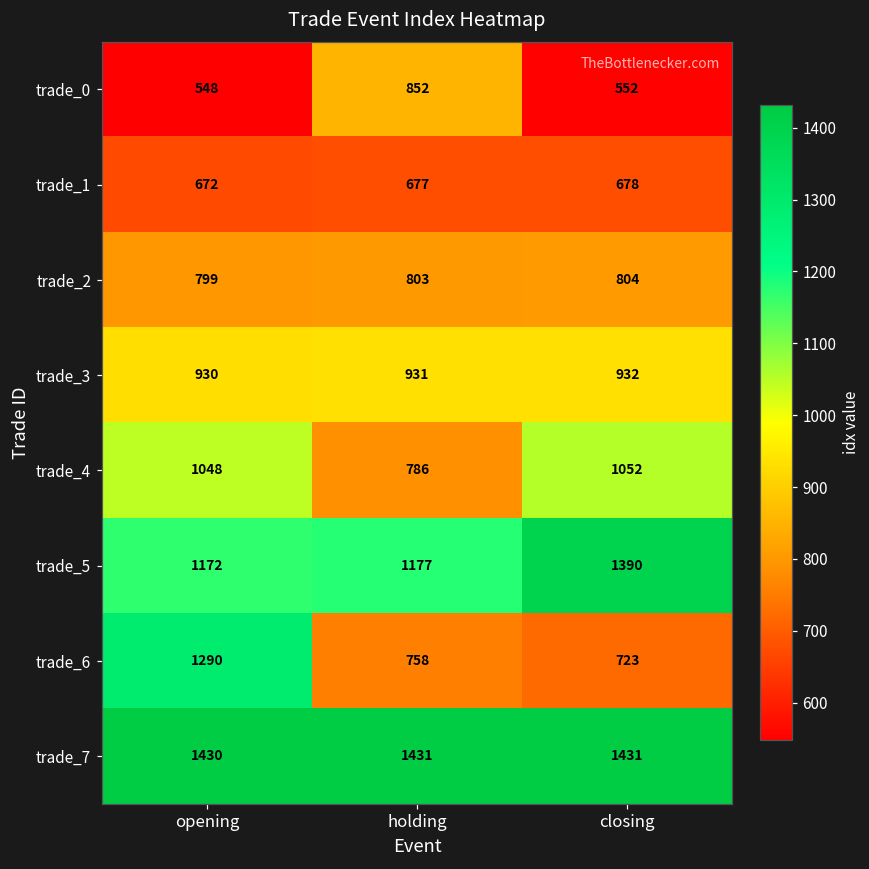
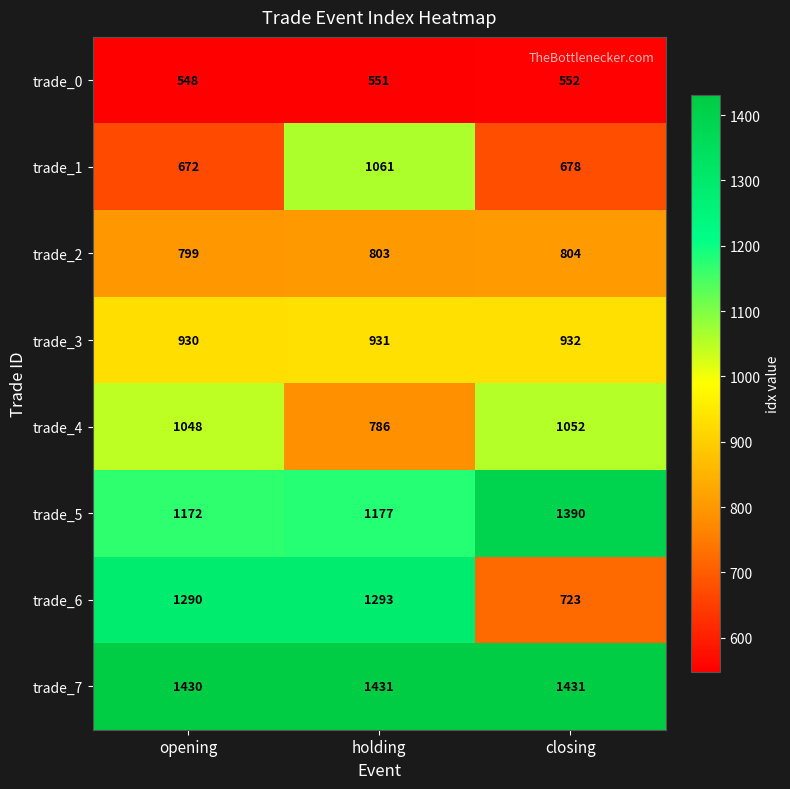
  {
    "trade_0": {
      "opening": 548,
-     "holding": 852
+     "holding": 551
    },
    "trade_1": {
      "opening": 672,
-     "holding": 677,
+     "holding": 1061,
      "closing": 678
    },
    "trade_2": {
      "opening": 799,
      "holding": 803,
      "closing": 804
    },
    "trade_3": {
      "opening": 930,
      "holding": 931,
      "closing": 932
    },
    "trade_4": {
      "opening": 1048,
      "holding": 786,
      "closing": 1052
    },
    "trade_5": {
      "opening": 1172,
      "holding": 1177,
      "closing": 1390
    },
    "trade_6": {
      "opening": 1290,
-     "holding": 758,
+     "holding": 1293,
      "closing": 723
    },
    "trade_7": {
      "opening": 1430,
      "holding": 1431,
      "closing": 1431
    }
  }
